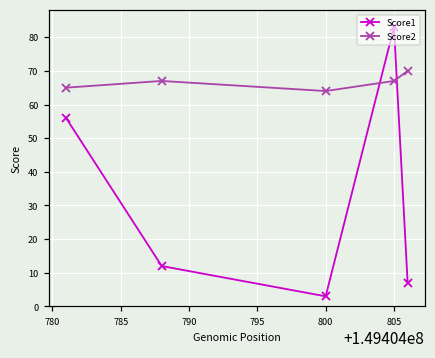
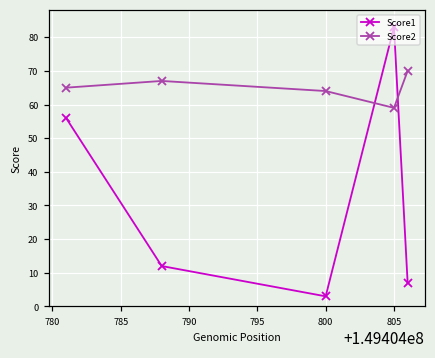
  {
    "Score1": {
      "800": 3
    },
    "Score2": {
      "800": 64,
-     "805": 67
+     "805": 59
    }
  }
